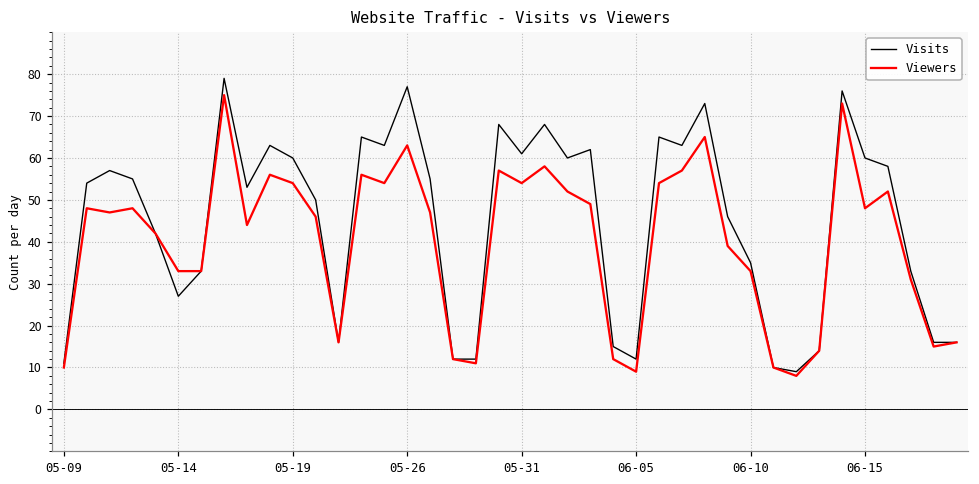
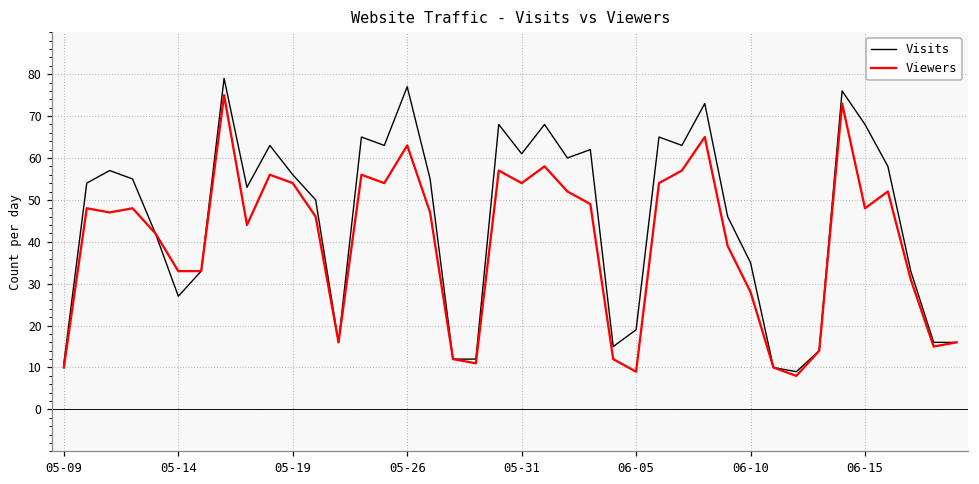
  {
    "Visits": {
      "05-09": 11,
      "05-14": 27,
-     "05-19": 60,
+     "05-19": 56,
      "05-26": 77,
      "05-31": 61,
-     "06-05": 12,
+     "06-05": 19,
      "06-10": 35,
-     "06-15": 60
+     "06-15": 68
    },
    "Viewers": {
      "05-09": 10,
      "05-14": 33,
      "05-19": 54,
      "05-26": 63,
      "05-31": 54,
      "06-05": 9,
-     "06-10": 33,
+     "06-10": 28,
      "06-15": 48
    }
  }
